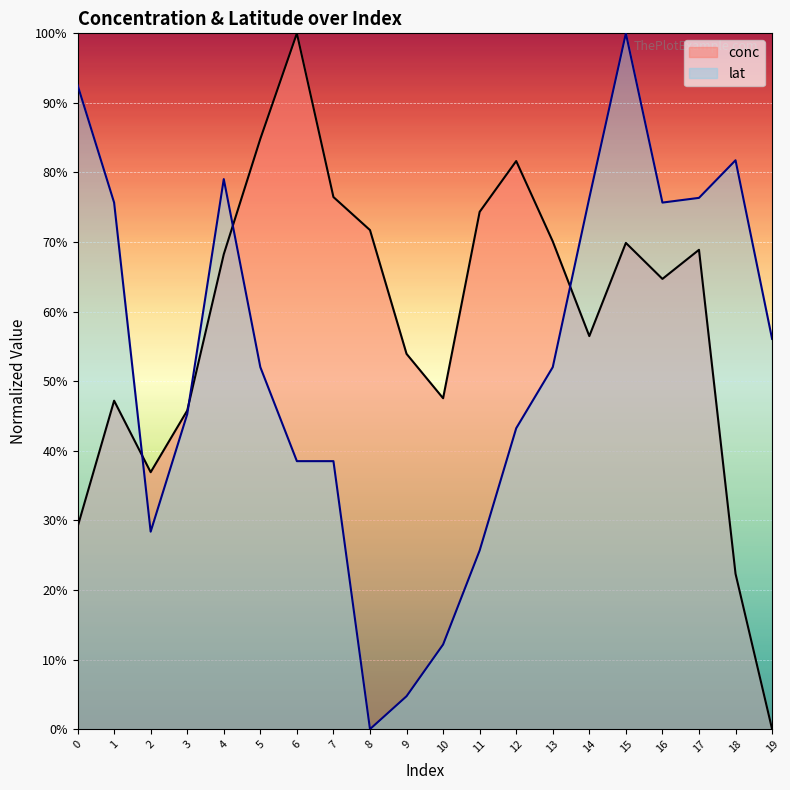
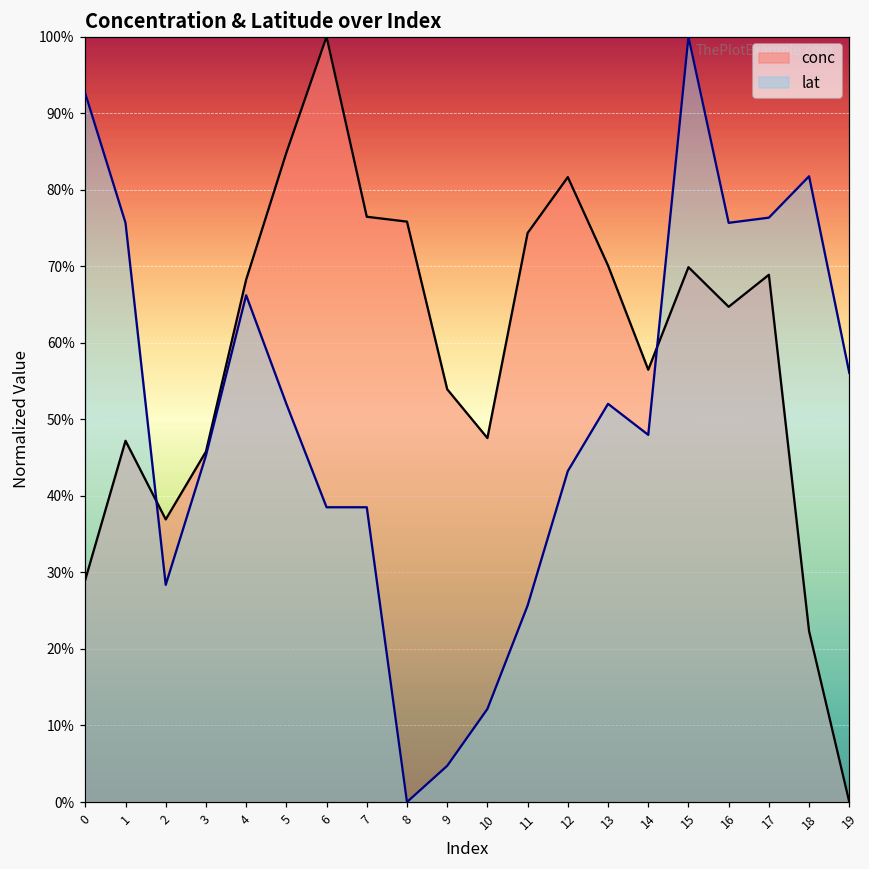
  {
    "conc": {
      "0": "29%",
      "1": "47%",
      "2": "37%",
      "3": "46%",
      "4": "68%",
      "5": "85%",
      "6": "100%",
      "7": "76%",
-     "8": "72%",
+     "8": "76%",
      "9": "54%",
      "10": "48%",
      "11": "74%",
      "12": "82%",
      "13": "70%",
      "14": "56%",
      "15": "70%",
      "16": "65%",
      "17": "69%",
      "18": "22%",
      "19": "0%"
    },
    "lat": {
      "0": "93%",
      "1": "76%",
      "2": "28%",
      "3": "45%",
-     "4": "79%",
+     "4": "66%",
      "5": "52%",
      "6": "39%",
      "7": "39%",
      "8": "0%",
      "9": "5%",
      "10": "12%",
      "11": "26%",
      "12": "43%",
      "13": "52%",
-     "14": "76%",
+     "14": "48%",
      "15": "100%",
      "16": "76%",
      "17": "76%",
      "18": "82%",
      "19": "56%"
    }
  }
